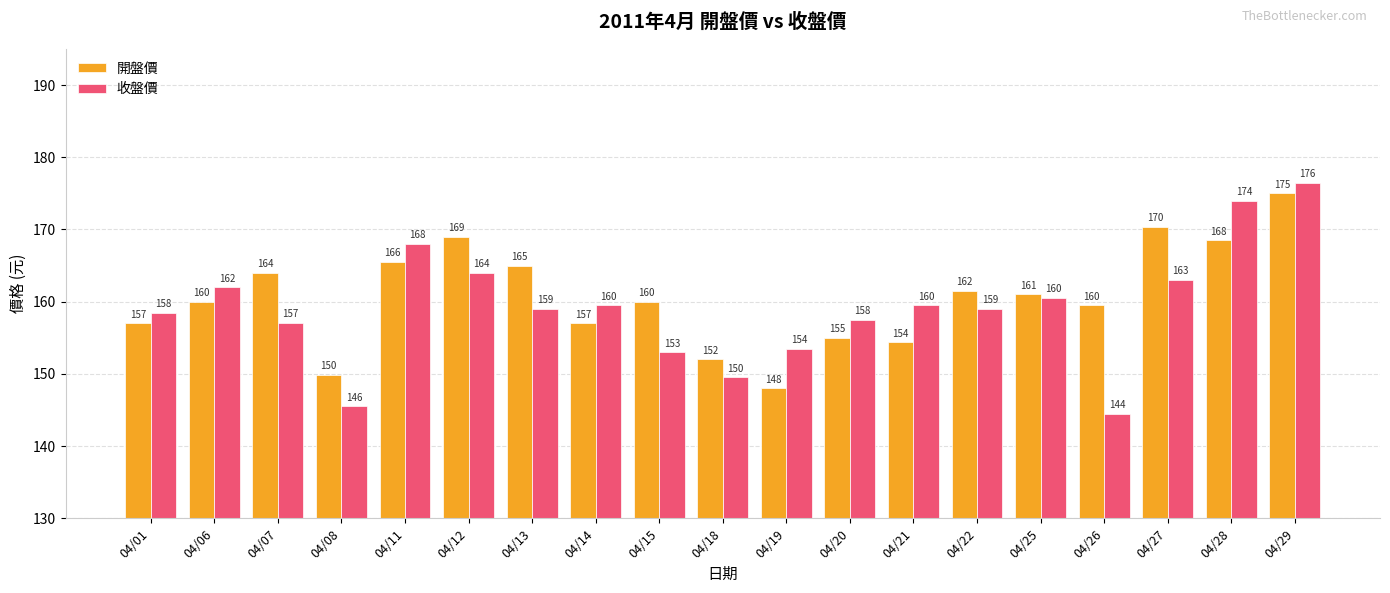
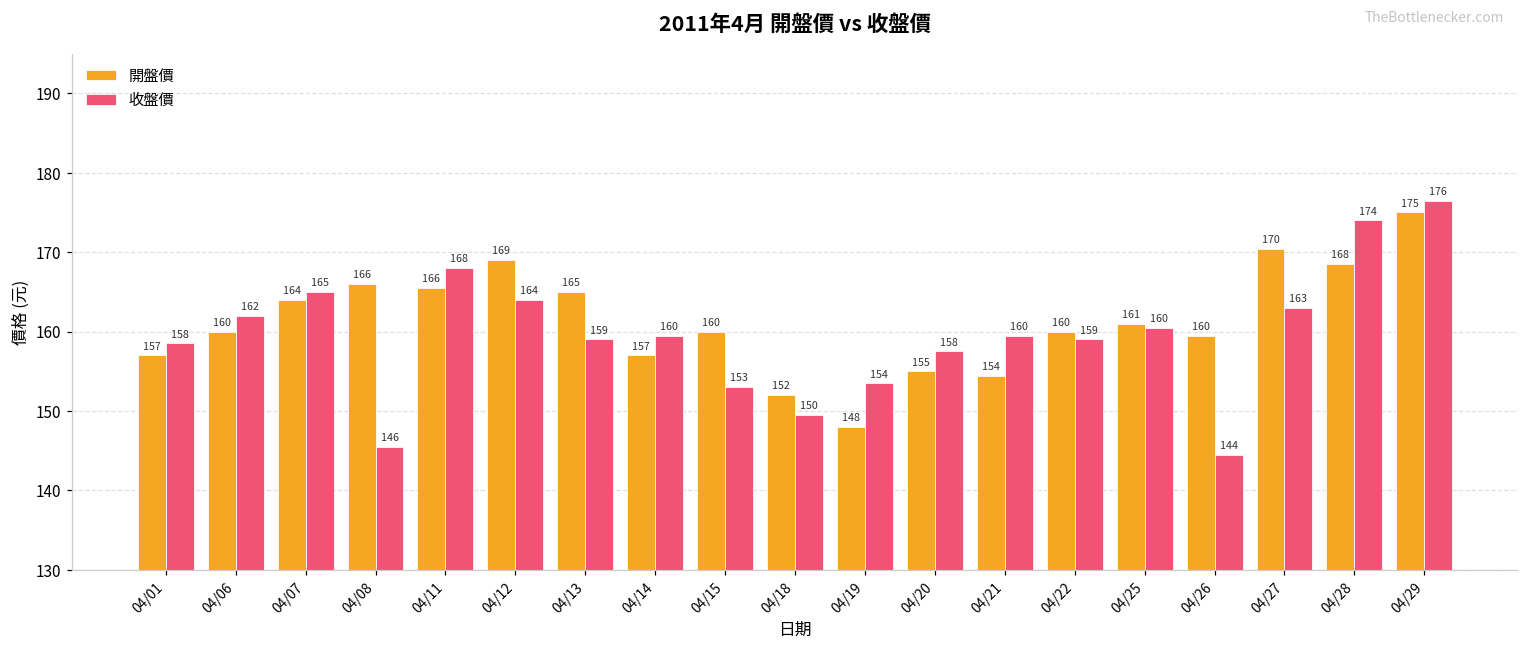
  {
    "開盤價": {
      "04/01": 157,
      "04/06": 160,
      "04/07": 164,
-     "04/08": 150,
+     "04/08": 166,
      "04/11": 166,
      "04/12": 169,
      "04/13": 165,
      "04/14": 157,
      "04/15": 160,
      "04/18": 152,
      "04/19": 148,
      "04/20": 155,
      "04/21": 154,
-     "04/22": 162,
+     "04/22": 160,
      "04/25": 161,
      "04/26": 160,
      "04/27": 170,
      "04/28": 168,
      "04/29": 175
    },
    "收盤價": {
      "04/01": 158,
      "04/06": 162,
-     "04/07": 157,
+     "04/07": 165,
      "04/08": 146,
      "04/11": 168,
      "04/12": 164,
      "04/13": 159,
      "04/14": 160,
      "04/15": 153,
      "04/18": 150,
      "04/19": 154,
      "04/20": 158,
      "04/21": 160,
      "04/22": 159,
      "04/25": 160,
      "04/26": 144,
      "04/27": 163,
      "04/28": 174,
      "04/29": 176
    }
  }
